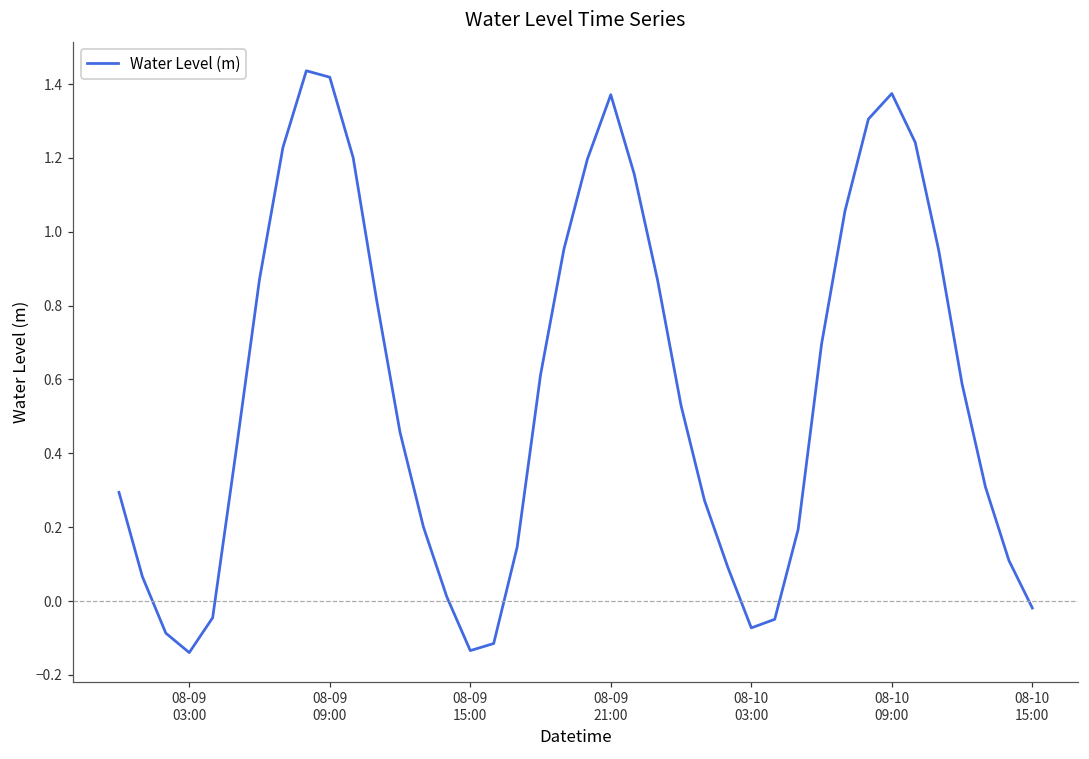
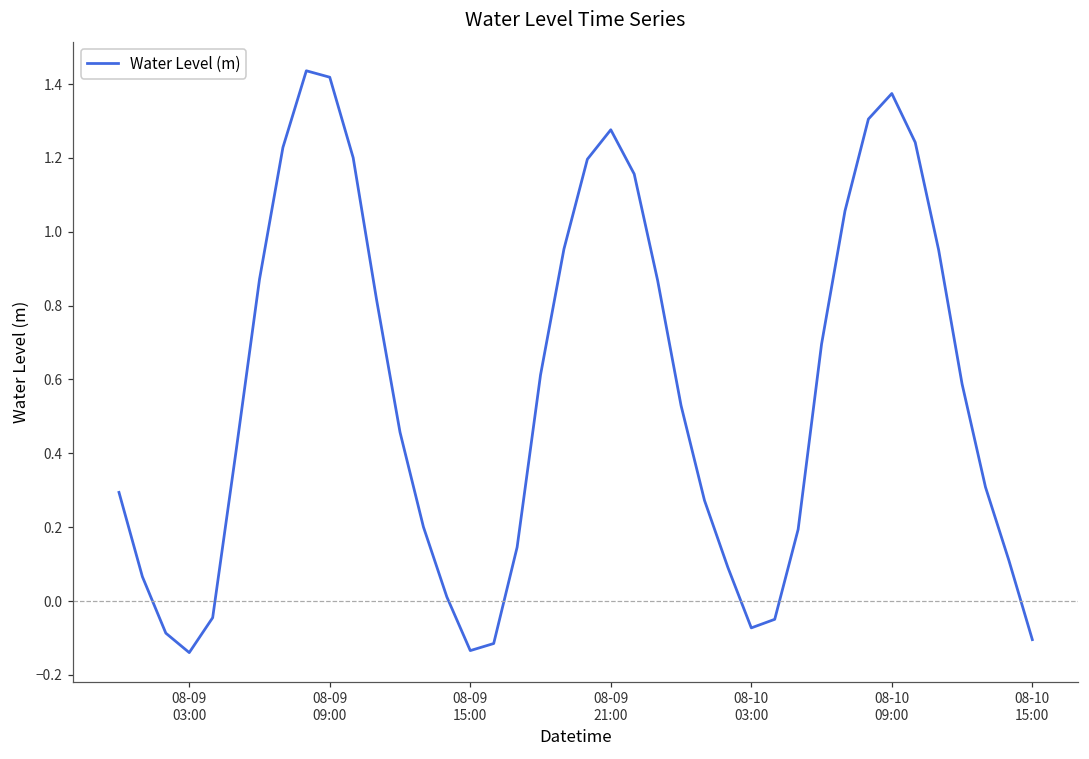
  {
    "08-09 03:00": -0.14,
    "08-09 09:00": 1.42,
    "08-09 15:00": -0.13,
-   "08-09 21:00": 1.37,
+   "08-09 21:00": 1.28,
    "08-10 03:00": -0.07,
    "08-10 09:00": 1.37,
-   "08-10 15:00": -0.02
+   "08-10 15:00": -0.10
  }
